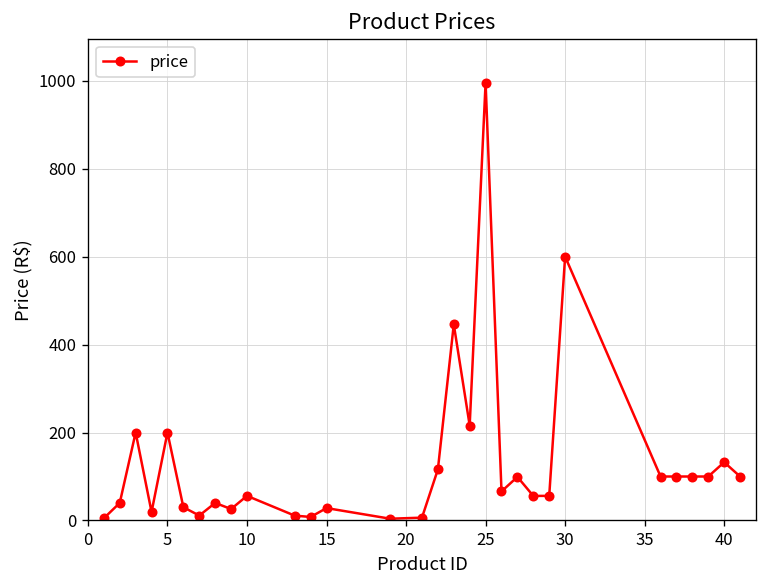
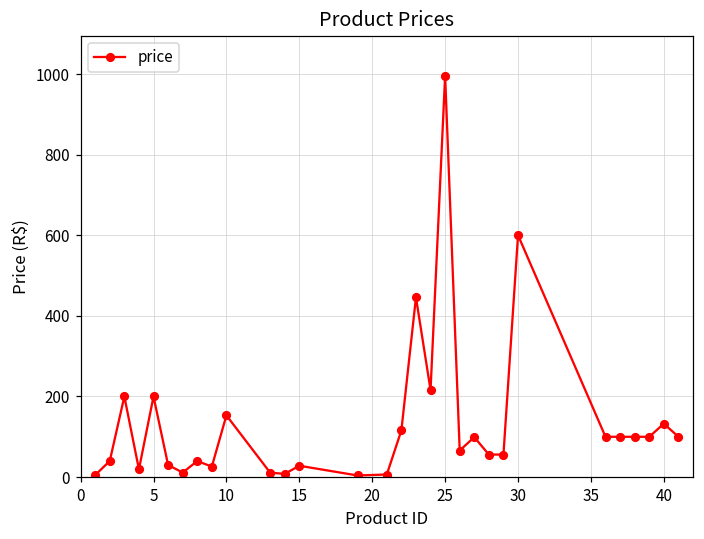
  {
    "5": 200,
-   "10": 60,
+   "10": 150,
    "15": 30,
    "25": 1000,
    "30": 600,
    "40": 130
  }
